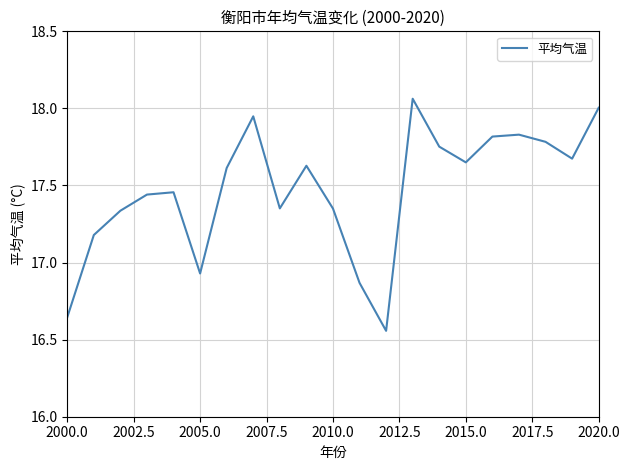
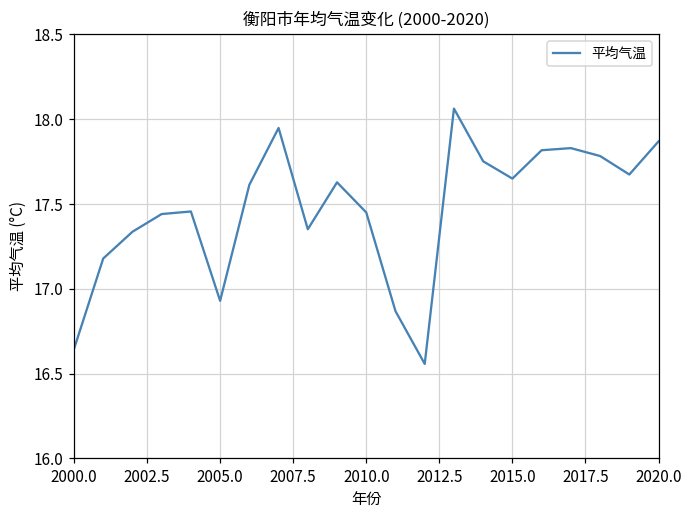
  {
    "2000.0": 16.64,
    "2005.0": 16.93,
-   "2010.0": 17.35,
+   "2010.0": 17.45,
    "2015.0": 17.65,
-   "2020.0": 18.00
+   "2020.0": 17.87
  }
